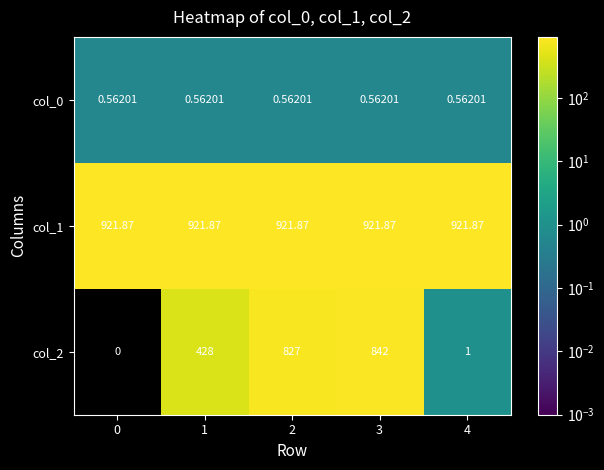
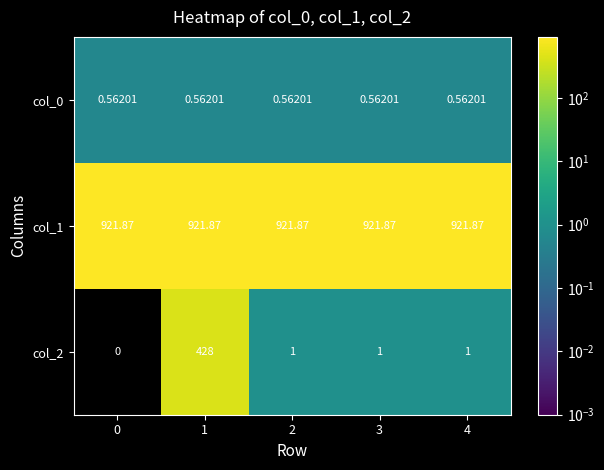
  {
    "col_0": {
      "0": 0.56201,
      "1": 0.56201,
      "2": 0.56201,
      "3": 0.56201,
      "4": 0.56201
    },
    "col_1": {
      "0": 921.87,
      "1": 921.87,
      "2": 921.87,
      "3": 921.87,
      "4": 921.87
    },
    "col_2": {
      "0": 0,
      "1": 428,
-     "2": 827,
-     "3": 842,
+     "2": 1,
+     "3": 1,
      "4": 1
    }
  }
